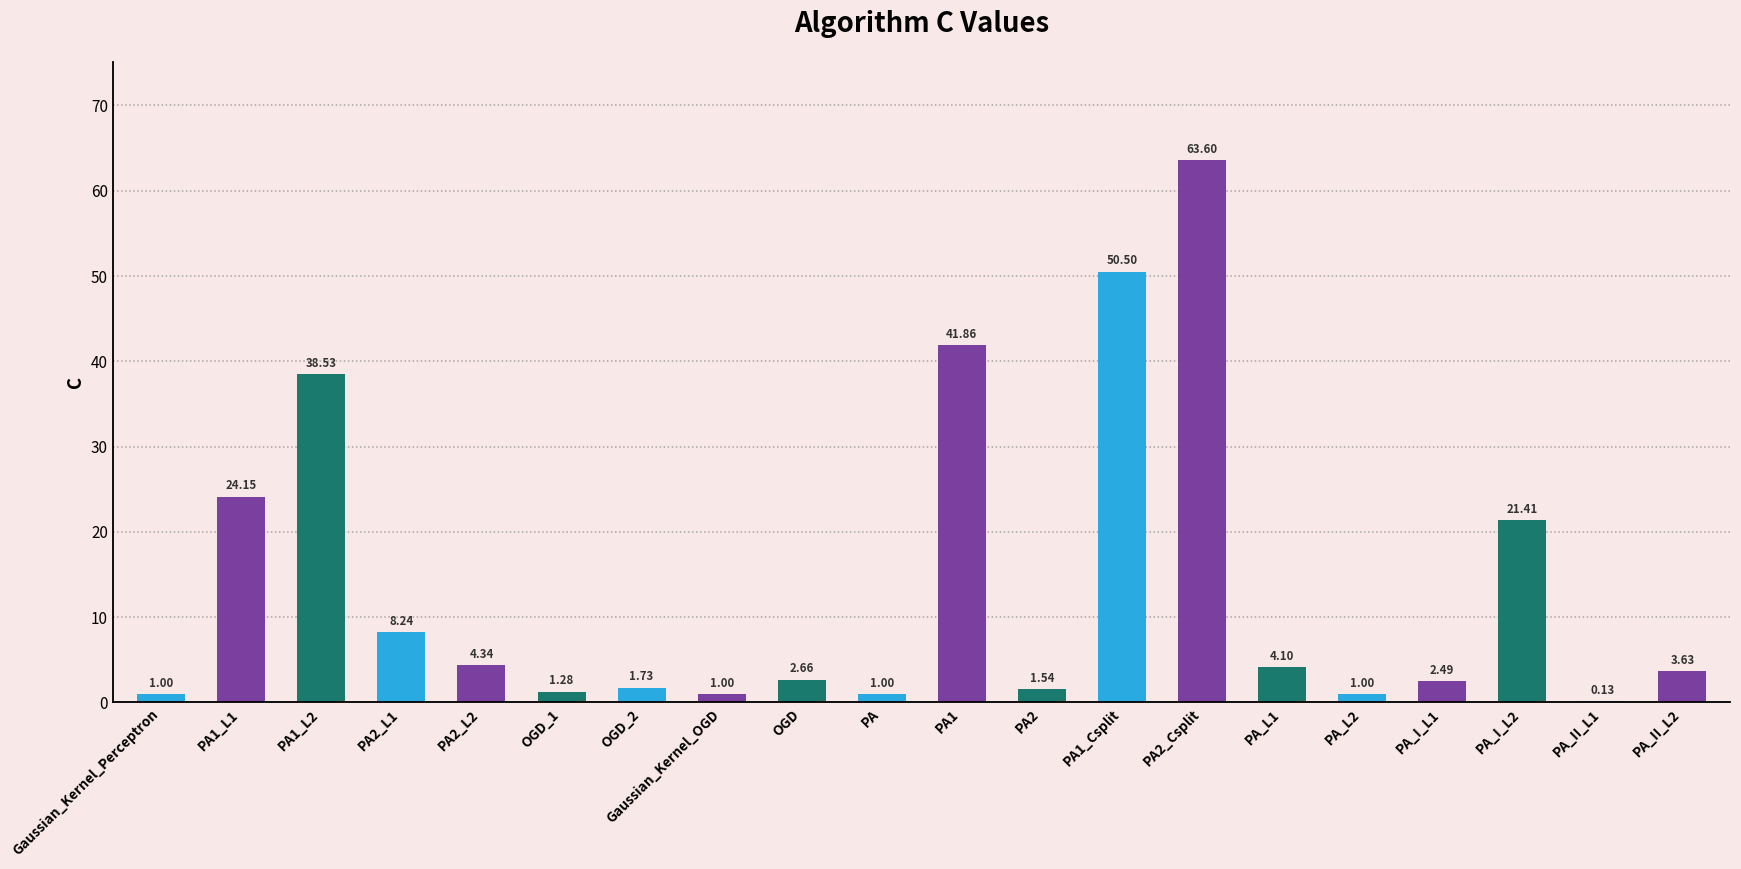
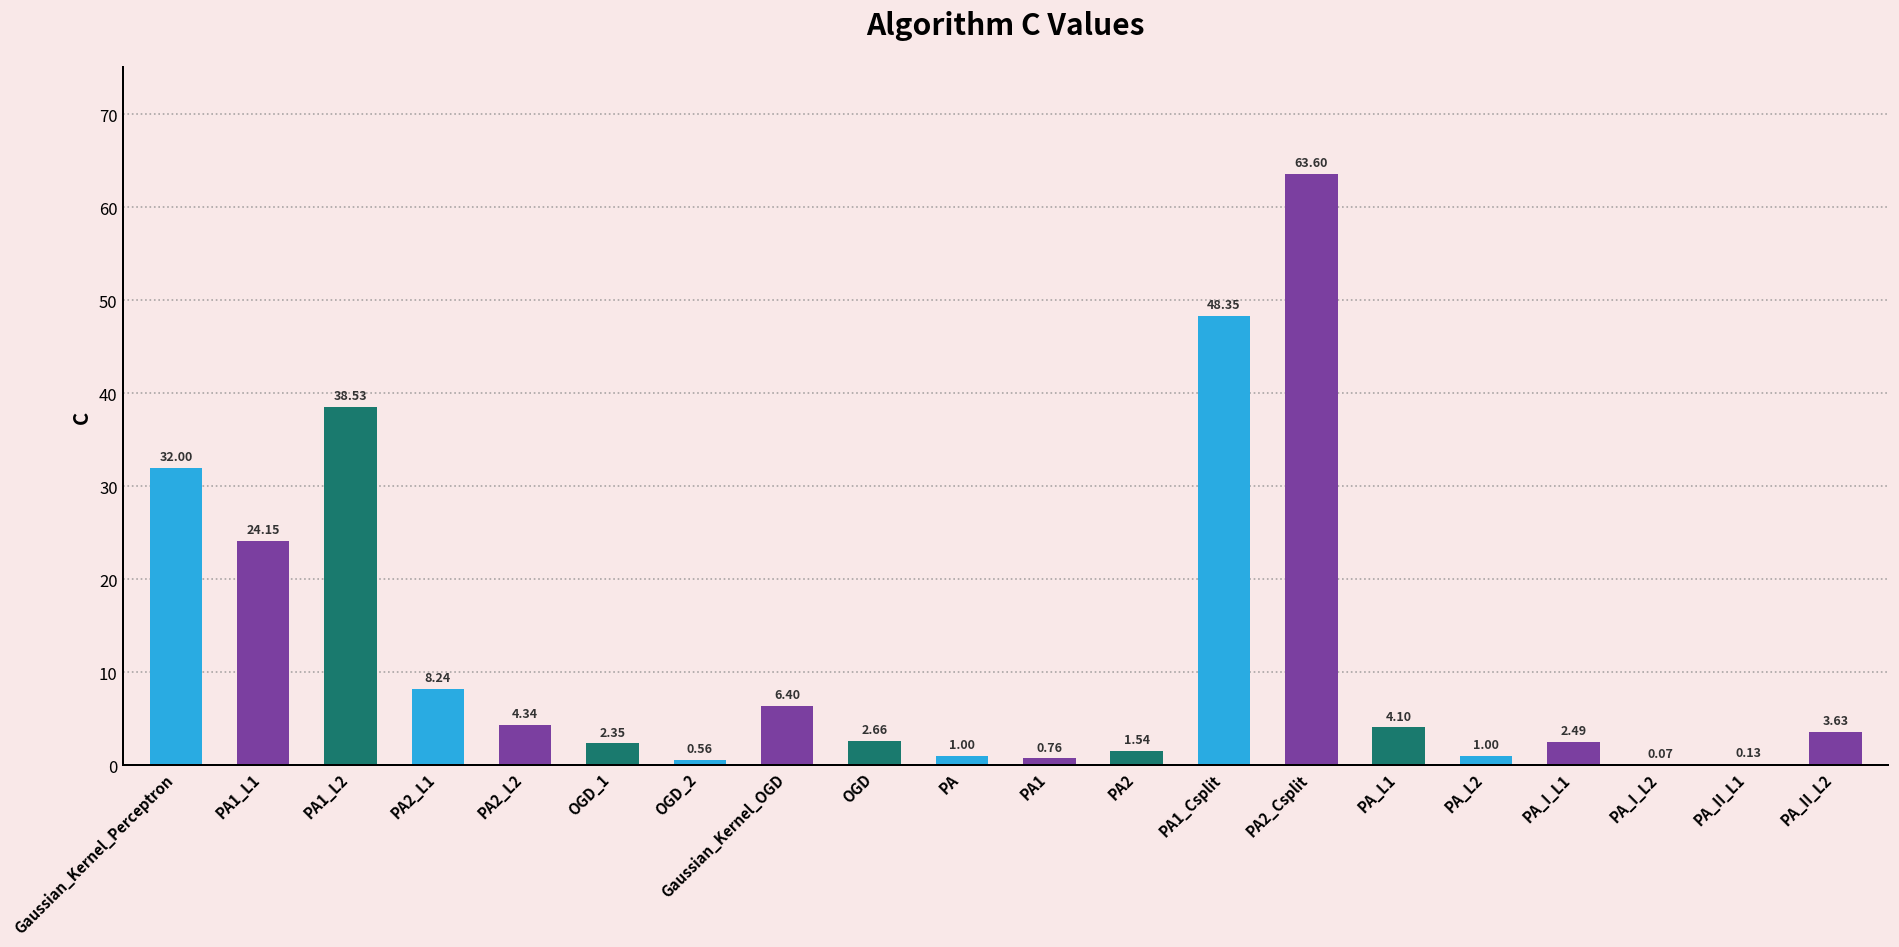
  {
-   "Gaussian_Kernel_Perceptron": 1.00,
+   "Gaussian_Kernel_Perceptron": 32.00,
    "PA1_L1": 24.15,
    "PA1_L2": 38.53,
    "PA2_L1": 8.24,
    "PA2_L2": 4.34,
-   "OGD_1": 1.28,
-   "OGD_2": 1.73,
-   "Gaussian_Kernel_OGD": 1.00,
+   "OGD_1": 2.35,
+   "OGD_2": 0.56,
+   "Gaussian_Kernel_OGD": 6.40,
    "OGD": 2.66,
    "PA": 1.00,
-   "PA1": 41.86,
+   "PA1": 0.76,
    "PA2": 1.54,
-   "PA1_Csplit": 50.50,
+   "PA1_Csplit": 48.35,
    "PA2_Csplit": 63.60,
    "PA_L1": 4.10,
    "PA_L2": 1.00,
    "PA_I_L1": 2.49,
-   "PA_I_L2": 21.41,
+   "PA_I_L2": 0.07,
    "PA_II_L1": 0.13,
    "PA_II_L2": 3.63
  }
